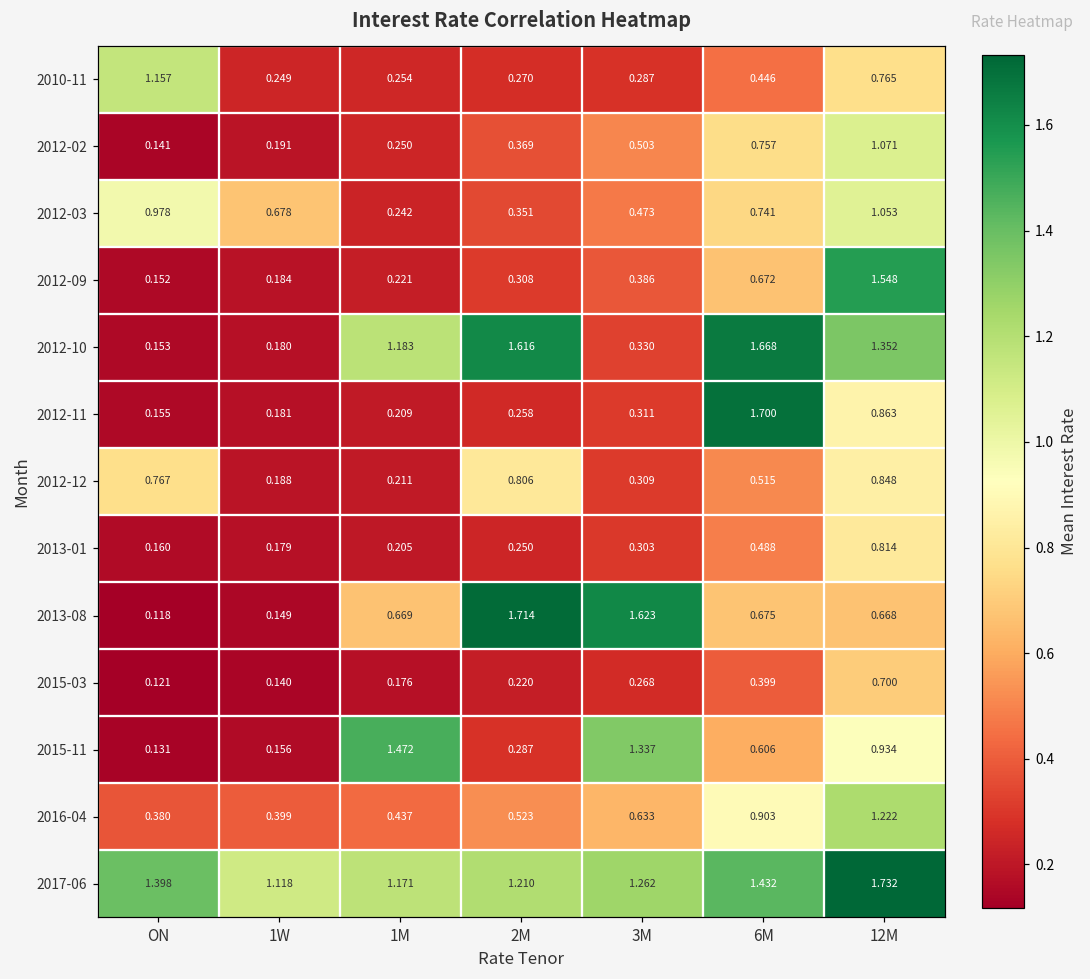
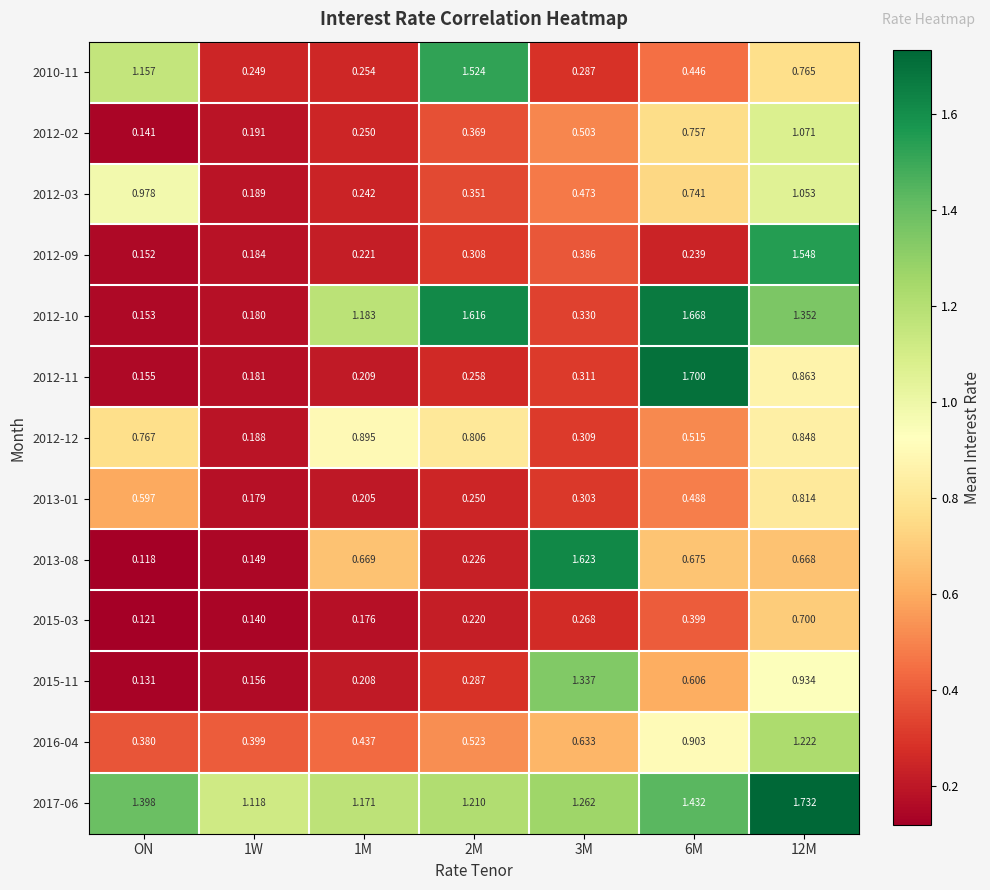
  {
    "2010-11": {
      "ON": 1.157,
      "1W": 0.249,
      "1M": 0.254,
-     "2M": 0.270,
+     "2M": 1.524,
      "3M": 0.287,
      "6M": 0.446,
      "12M": 0.765
    },
    "2012-02": {
      "ON": 0.141,
      "1W": 0.191,
      "1M": 0.250,
      "2M": 0.369,
      "3M": 0.503,
      "6M": 0.757,
      "12M": 1.071
    },
    "2012-03": {
      "ON": 0.978,
-     "1W": 0.678,
+     "1W": 0.189,
      "1M": 0.242,
      "2M": 0.351,
      "3M": 0.473,
      "6M": 0.741,
      "12M": 1.053
    },
    "2012-09": {
      "ON": 0.152,
      "1W": 0.184,
      "1M": 0.221,
      "2M": 0.308,
      "3M": 0.386,
-     "6M": 0.672,
+     "6M": 0.239,
      "12M": 1.548
    },
    "2012-10": {
      "ON": 0.153,
      "1W": 0.180,
      "1M": 1.183,
      "2M": 1.616,
      "3M": 0.330,
      "6M": 1.668,
      "12M": 1.352
    },
    "2012-11": {
      "ON": 0.155,
      "1W": 0.181,
      "1M": 0.209,
      "2M": 0.258,
      "3M": 0.311,
      "6M": 1.700,
      "12M": 0.863
    },
    "2012-12": {
      "ON": 0.767,
      "1W": 0.188,
-     "1M": 0.211,
+     "1M": 0.895,
      "2M": 0.806,
      "3M": 0.309,
      "6M": 0.515,
      "12M": 0.848
    },
    "2013-01": {
-     "ON": 0.160,
+     "ON": 0.597,
      "1W": 0.179,
      "1M": 0.205,
      "2M": 0.250,
      "3M": 0.303,
      "6M": 0.488,
      "12M": 0.814
    },
    "2013-08": {
      "ON": 0.118,
      "1W": 0.149,
      "1M": 0.669,
-     "2M": 1.714,
+     "2M": 0.226,
      "3M": 1.623,
      "6M": 0.675,
      "12M": 0.668
    },
    "2015-03": {
      "ON": 0.121,
      "1W": 0.140,
      "1M": 0.176,
      "2M": 0.220,
      "3M": 0.268,
      "6M": 0.399,
      "12M": 0.700
    },
    "2015-11": {
      "ON": 0.131,
      "1W": 0.156,
-     "1M": 1.472,
+     "1M": 0.208,
      "2M": 0.287,
      "3M": 1.337,
      "6M": 0.606,
      "12M": 0.934
    },
    "2016-04": {
      "ON": 0.380,
      "1W": 0.399,
      "1M": 0.437,
      "2M": 0.523,
      "3M": 0.633,
      "6M": 0.903,
      "12M": 1.222
    },
    "2017-06": {
      "ON": 1.398,
      "1W": 1.118,
      "1M": 1.171,
      "2M": 1.210,
      "3M": 1.262,
      "6M": 1.432,
      "12M": 1.732
    }
  }
